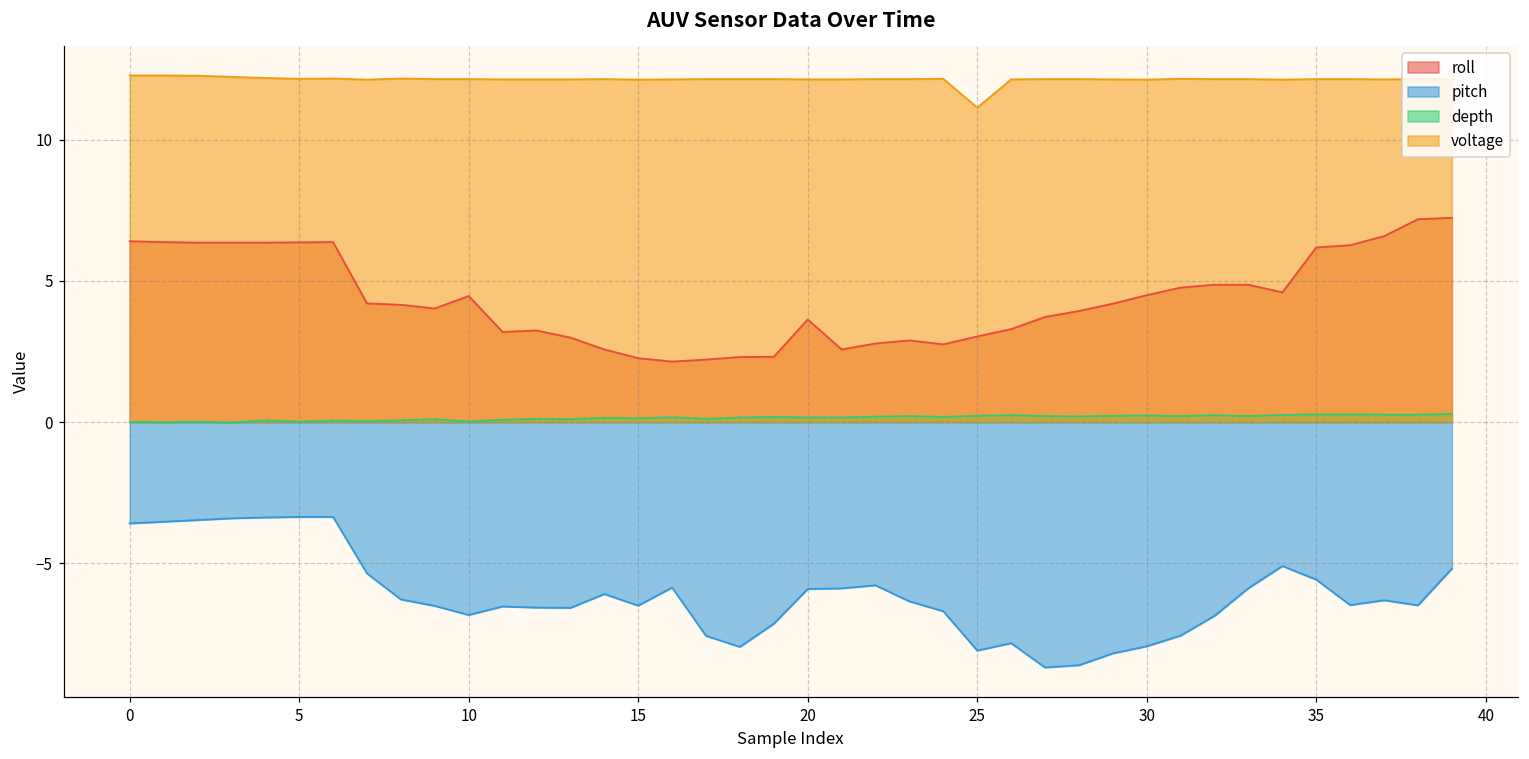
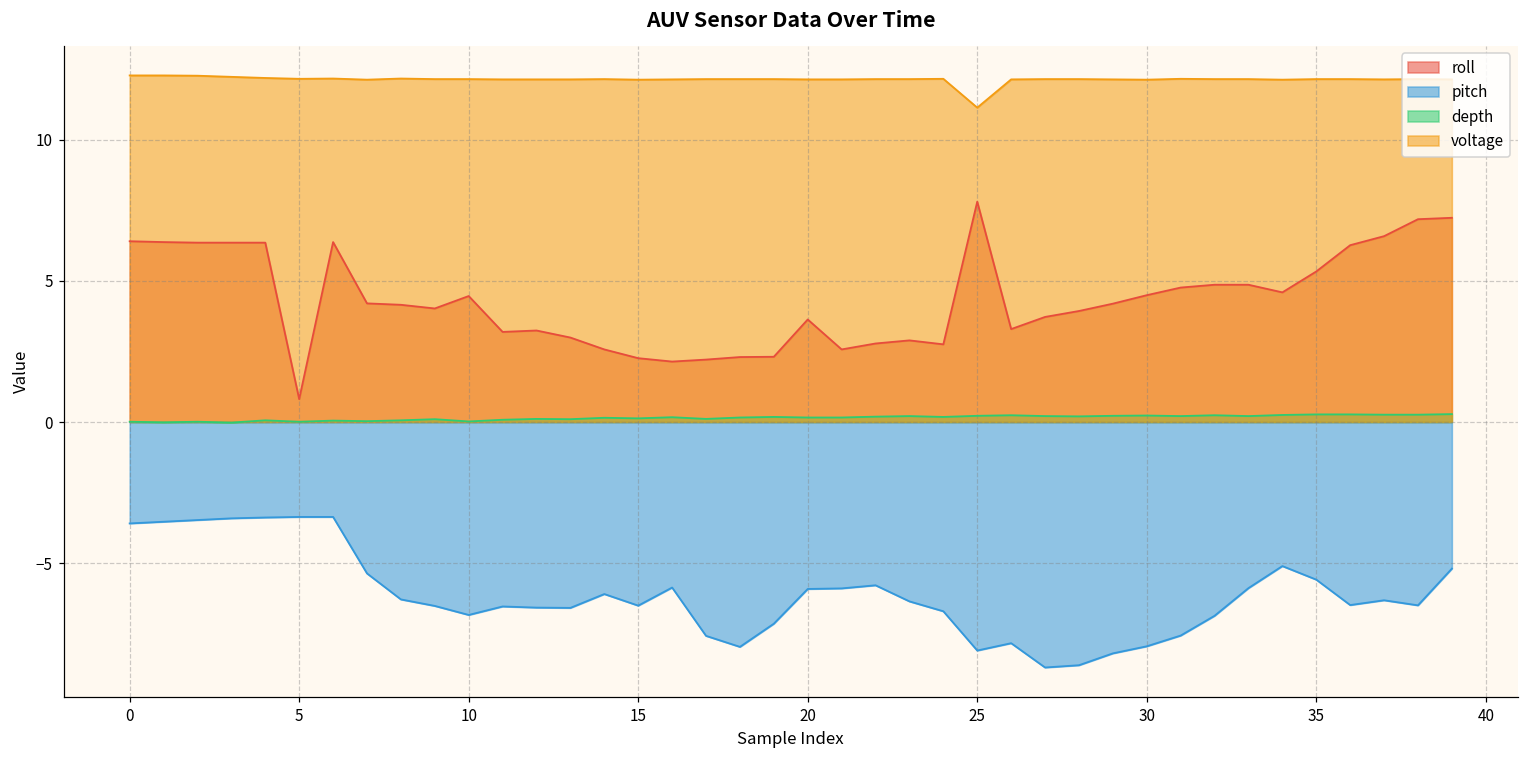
  {
    "roll": {
      "0": 6.4,
-     "5": 6.4,
+     "5": 0.8,
      "10": 4.5,
      "15": 2.3,
      "20": 3.6,
-     "25": 3.0,
+     "25": 7.8,
      "30": 4.5,
-     "35": 6.2
+     "35": 5.3
    },
    "depth": {
      "15": 0.1,
      "20": 0.2,
      "25": 0.2,
      "30": 0.2,
      "35": 0.3
    },
    "voltage": {
      "0": 12.3,
      "5": 12.2,
      "10": 12.1,
      "15": 12.1,
      "20": 12.1,
      "25": 11.1,
      "30": 12.1,
      "35": 12.1
    }
  }
